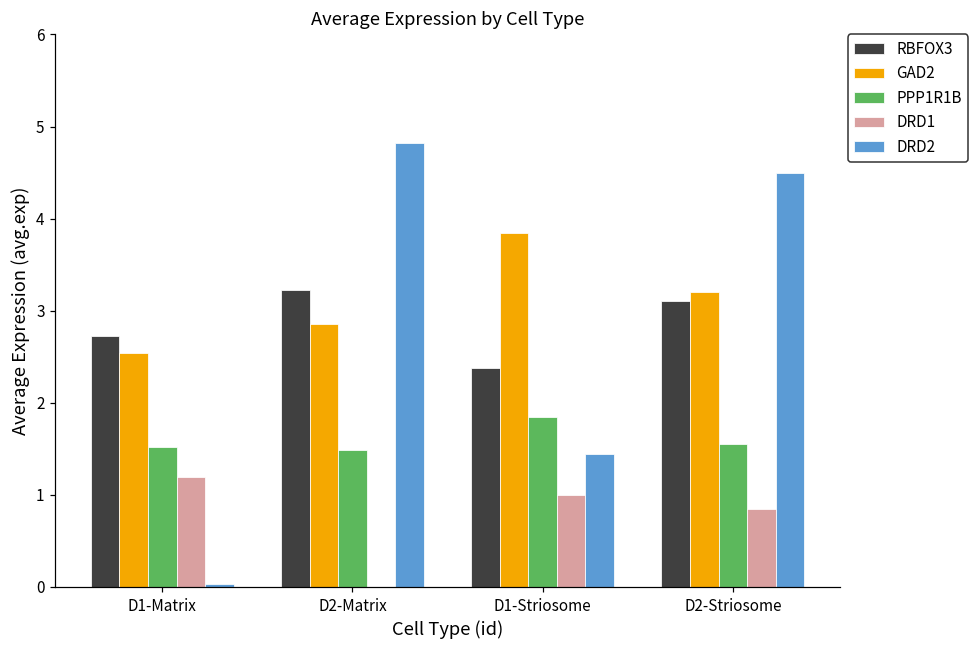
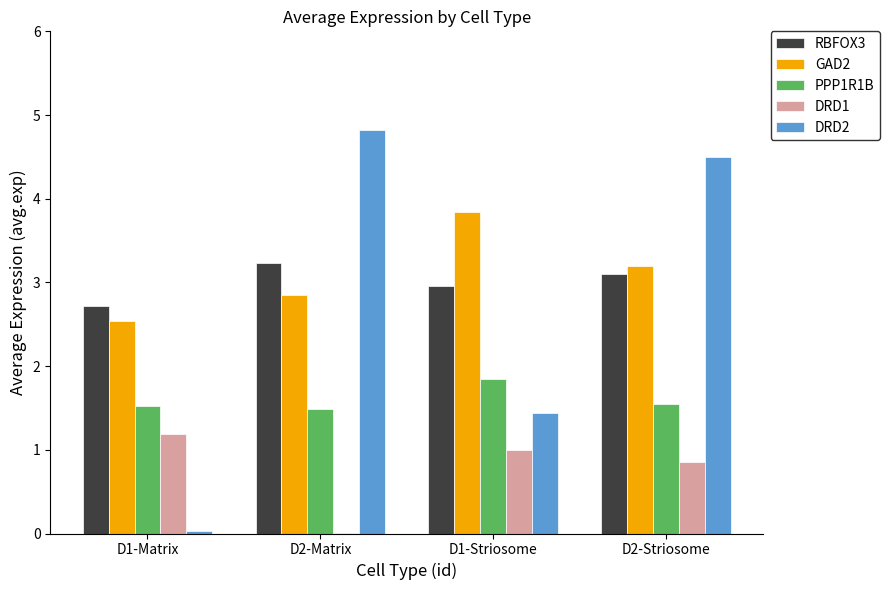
  {
    "RBFOX3": {
      "D1-Matrix": 2.7,
      "D2-Matrix": 3.2,
-     "D1-Striosome": 2.4,
+     "D1-Striosome": 3.0,
      "D2-Striosome": 3.1
    },
    "GAD2": {
      "D1-Matrix": 2.5,
      "D2-Matrix": 2.9,
      "D1-Striosome": 3.8,
      "D2-Striosome": 3.2
    },
    "PPP1R1B": {
      "D1-Matrix": 1.5,
      "D2-Matrix": 1.5,
      "D1-Striosome": 1.8,
      "D2-Striosome": 1.6
    },
    "DRD1": {
      "D1-Matrix": 1.2,
      "D1-Striosome": 1.0,
      "D2-Striosome": 0.9
    },
    "DRD2": {
      "D1-Matrix": 0.0,
      "D2-Matrix": 4.8,
      "D1-Striosome": 1.4,
      "D2-Striosome": 4.5
    }
  }
